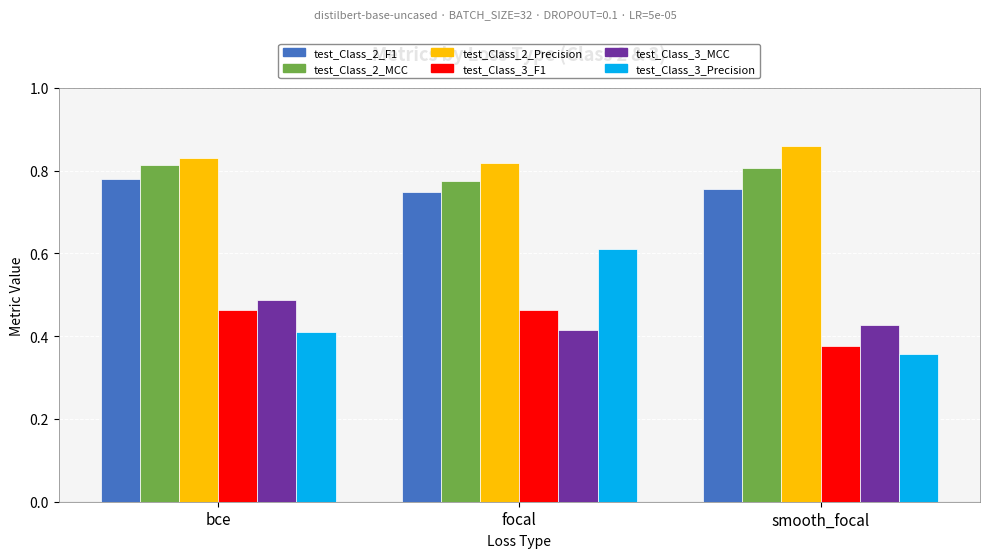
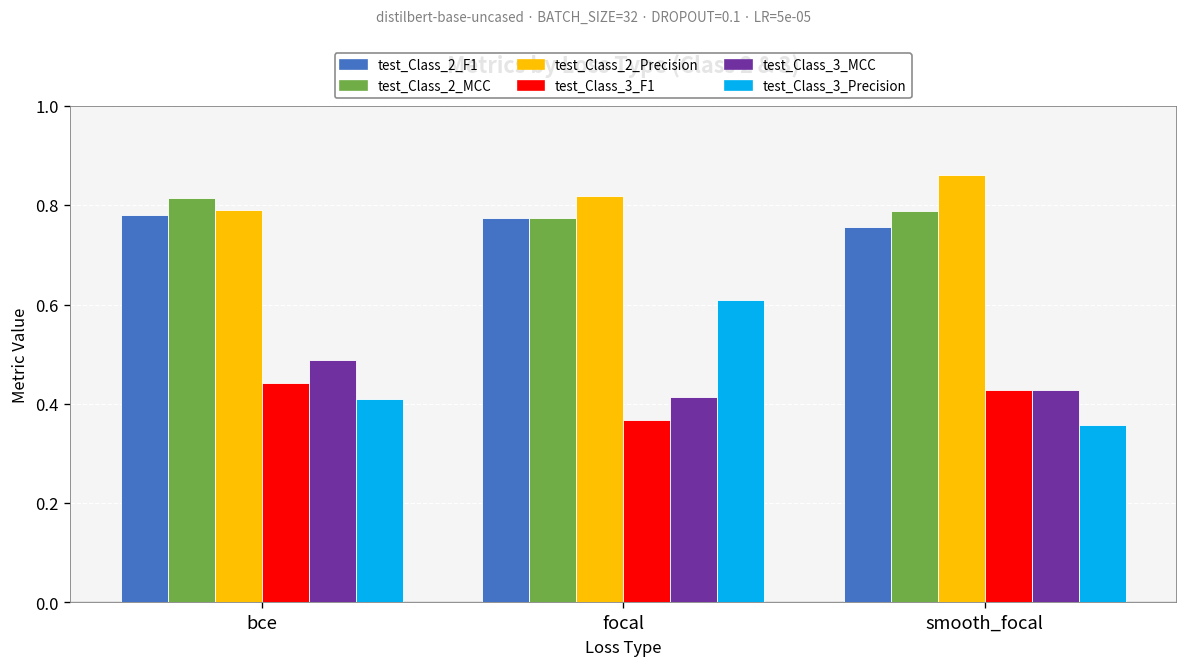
  {
    "test_Class_2_F1": {
      "bce": 0.78,
-     "focal": 0.75,
+     "focal": 0.77,
      "smooth_focal": 0.76
    },
    "test_Class_2_MCC": {
      "bce": 0.81,
      "focal": 0.77,
-     "smooth_focal": 0.81
+     "smooth_focal": 0.79
    },
    "test_Class_2_Precision": {
-     "bce": 0.83,
+     "bce": 0.79,
      "focal": 0.82,
      "smooth_focal": 0.86
    },
    "test_Class_3_F1": {
-     "bce": 0.46,
-     "focal": 0.46,
-     "smooth_focal": 0.38
+     "bce": 0.44,
+     "focal": 0.37,
+     "smooth_focal": 0.43
    },
    "test_Class_3_MCC": {
      "bce": 0.49,
      "focal": 0.41,
      "smooth_focal": 0.43
    },
    "test_Class_3_Precision": {
      "bce": 0.41,
      "focal": 0.61,
      "smooth_focal": 0.36
    }
  }
